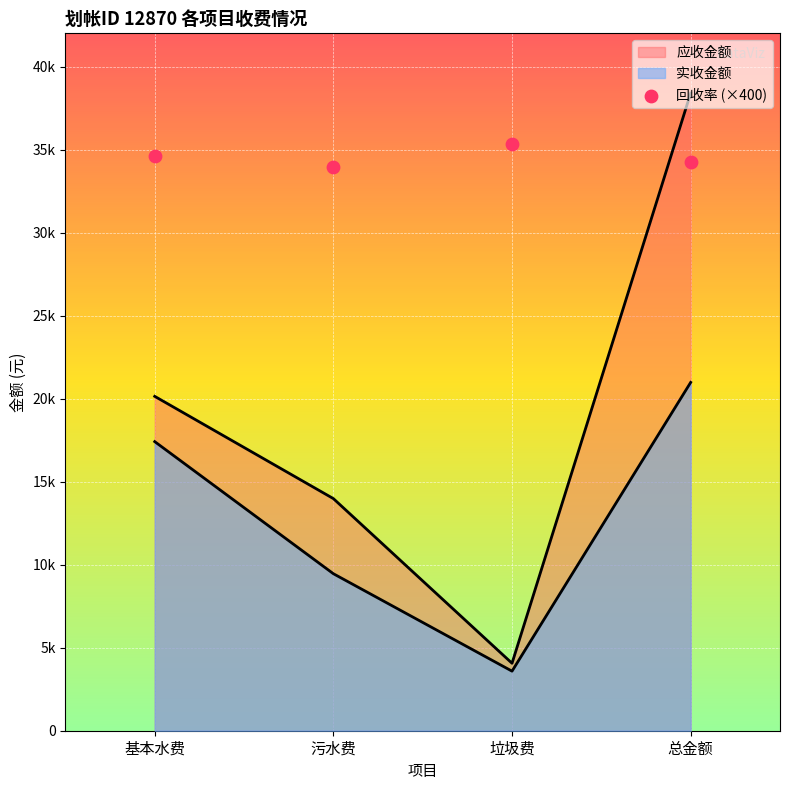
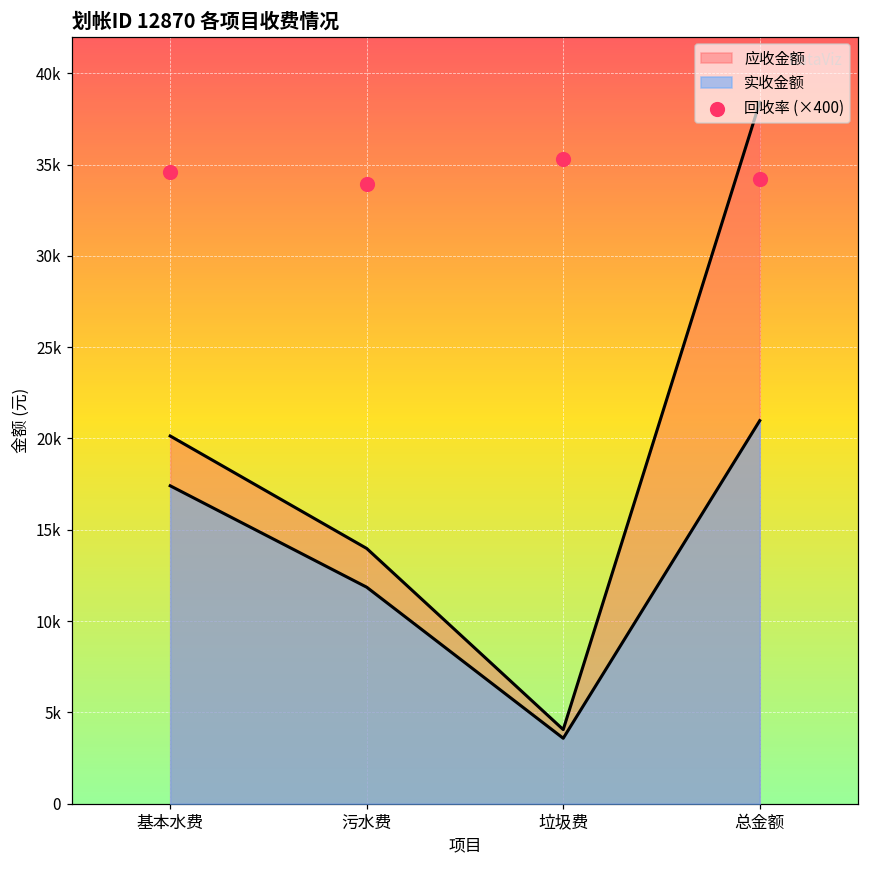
  {
    "实收金额": {
      "基本水费": 17400,
-     "污水费": 9500,
+     "污水费": 11900,
      "垃圾费": 3600,
      "总金额": 21000
    }
  }
